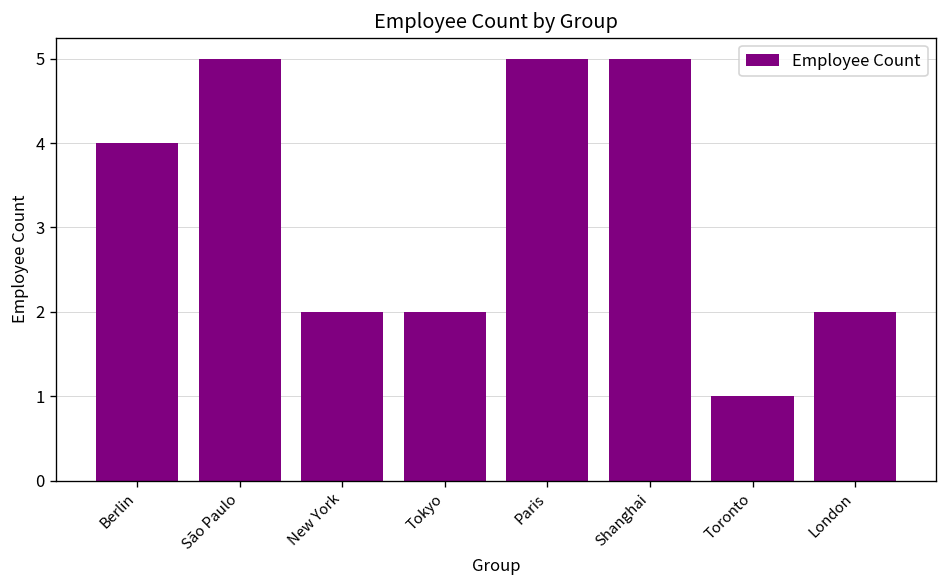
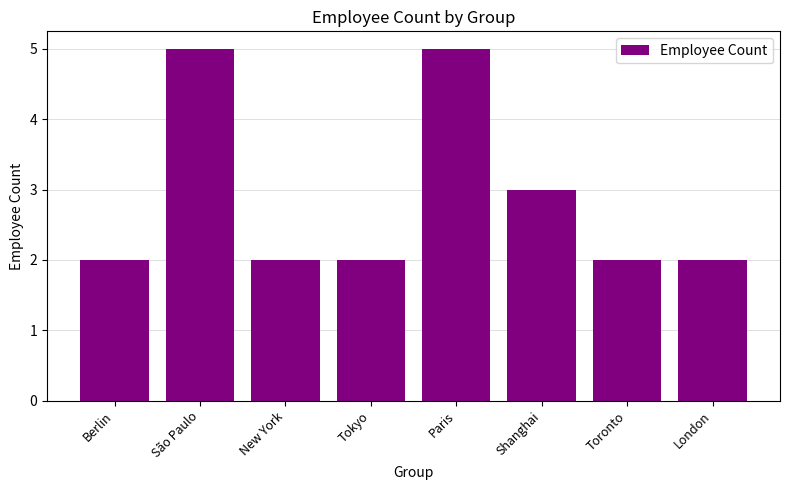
  {
-   "Berlin": 4,
+   "Berlin": 2,
    "São Paulo": 5,
    "New York": 2,
    "Tokyo": 2,
    "Paris": 5,
-   "Shanghai": 5,
-   "Toronto": 1,
+   "Shanghai": 3,
+   "Toronto": 2,
    "London": 2
  }
